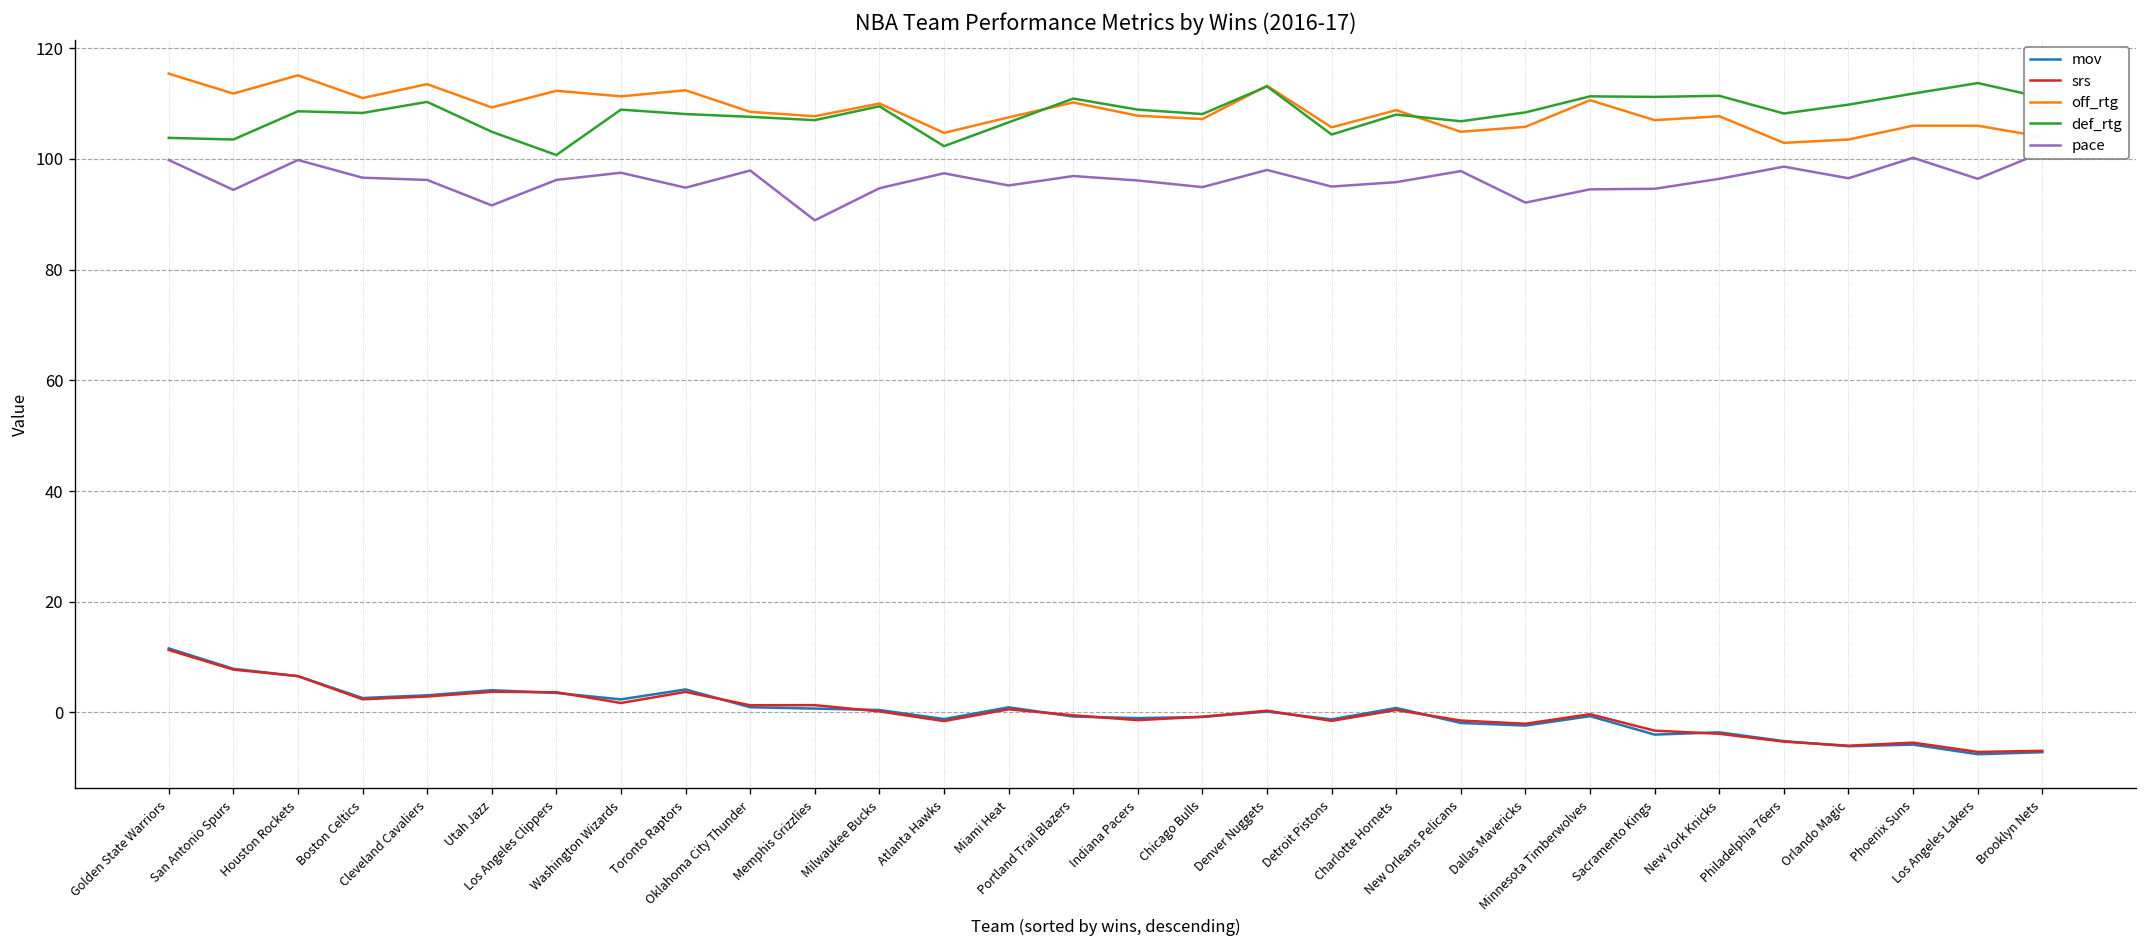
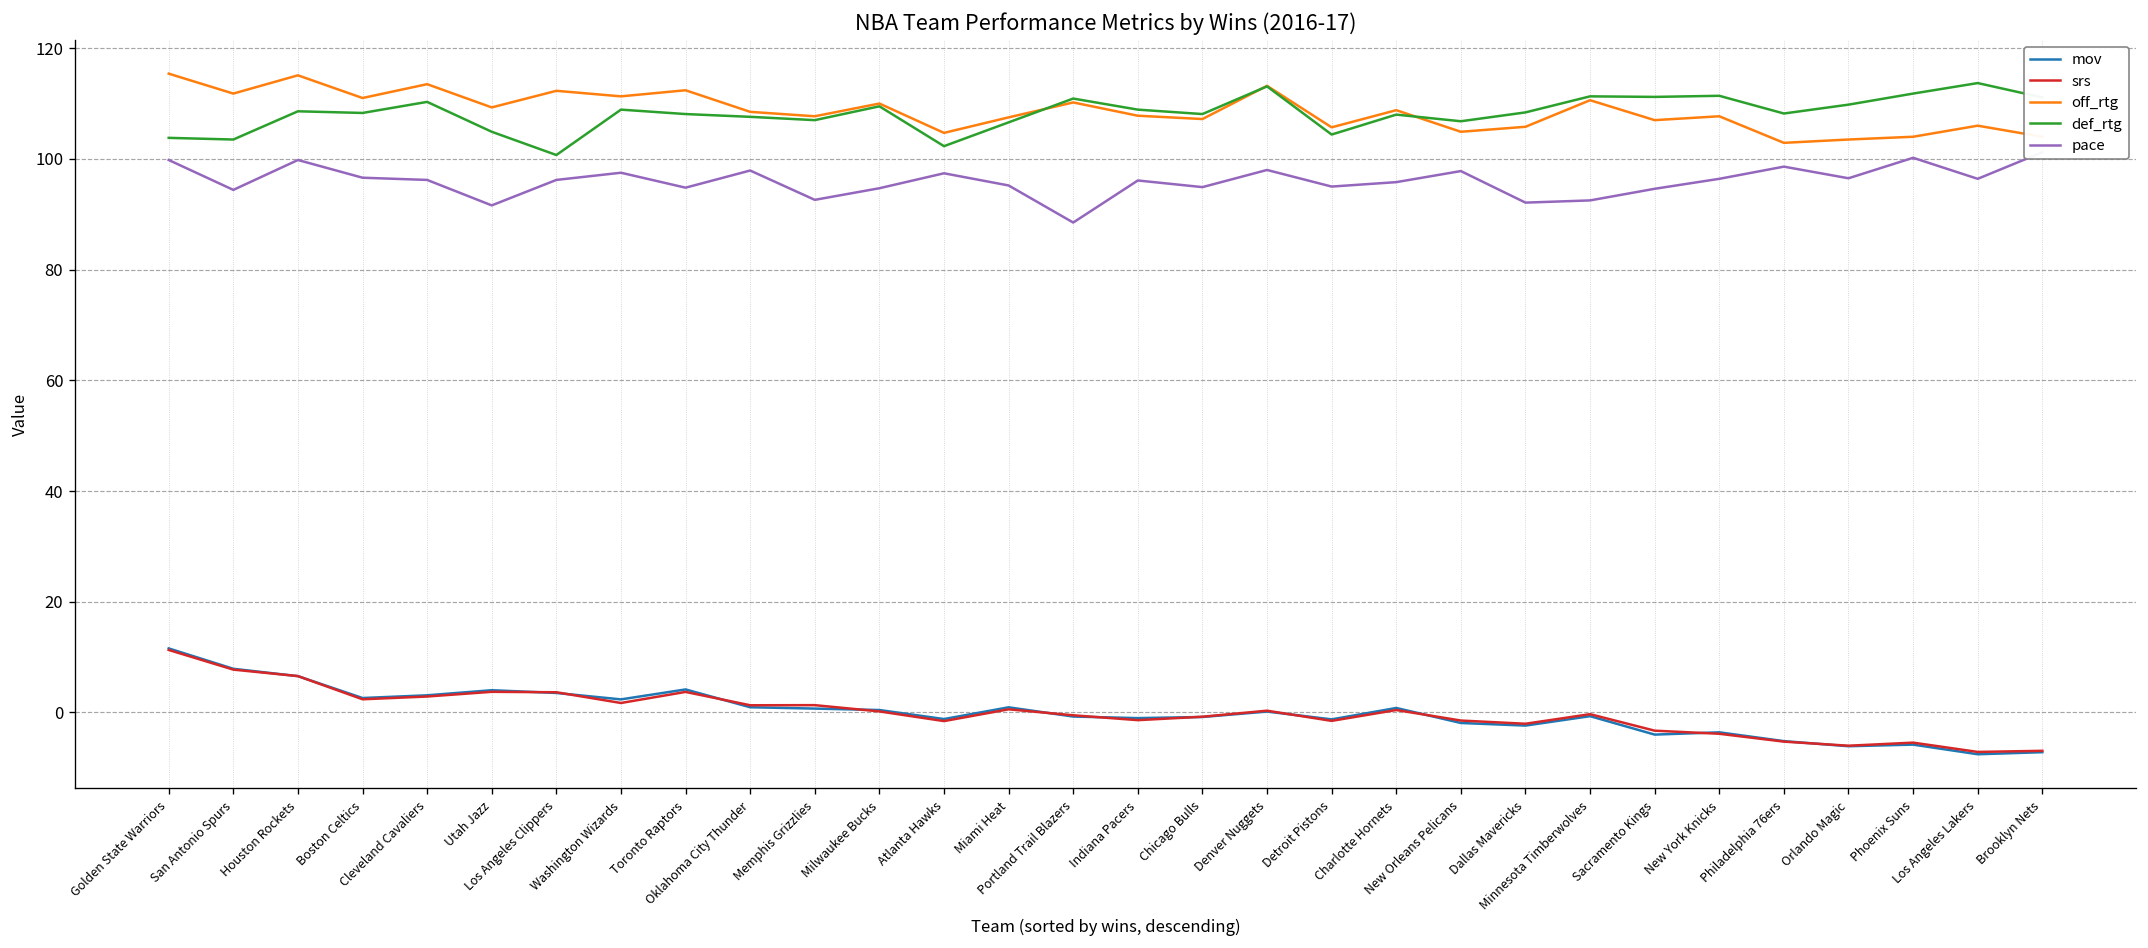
  {
    "mov": {
      "Washington Wizards": 2,
      "Memphis Grizzlies": 1,
      "Sacramento Kings": -4
    },
    "srs": {
      "Washington Wizards": 2,
      "Memphis Grizzlies": 1,
      "Sacramento Kings": -3
    },
    "off_rtg": {
      "Golden State Warriors": 115,
      "San Antonio Spurs": 112,
      "Houston Rockets": 115,
      "Boston Celtics": 111,
      "Cleveland Cavaliers": 114,
      "Utah Jazz": 109,
      "Los Angeles Clippers": 112,
      "Washington Wizards": 111,
      "Toronto Raptors": 112,
      "Oklahoma City Thunder": 109,
      "Memphis Grizzlies": 108,
      "Atlanta Hawks": 105,
      "Miami Heat": 108,
      "Portland Trail Blazers": 110,
      "Indiana Pacers": 108,
      "Chicago Bulls": 107,
      "Detroit Pistons": 106,
      "Charlotte Hornets": 109,
      "New Orleans Pelicans": 105,
      "Dallas Mavericks": 106,
      "Minnesota Timberwolves": 111,
      "Sacramento Kings": 107,
      "New York Knicks": 108,
      "Philadelphia 76ers": 103,
      "Orlando Magic": 104,
-     "Phoenix Suns": 106,
+     "Phoenix Suns": 104,
      "Los Angeles Lakers": 106
    },
    "def_rtg": {
      "Golden State Warriors": 104,
      "San Antonio Spurs": 104,
      "Houston Rockets": 109,
      "Boston Celtics": 108,
      "Cleveland Cavaliers": 110,
      "Utah Jazz": 105,
      "Los Angeles Clippers": 101,
      "Washington Wizards": 109,
      "Toronto Raptors": 108,
      "Oklahoma City Thunder": 108,
      "Memphis Grizzlies": 107,
      "Atlanta Hawks": 102,
      "Miami Heat": 107,
      "Portland Trail Blazers": 111,
      "Indiana Pacers": 109,
      "Chicago Bulls": 108,
      "Detroit Pistons": 104,
      "Charlotte Hornets": 108,
      "New Orleans Pelicans": 107,
      "Dallas Mavericks": 108,
      "Minnesota Timberwolves": 111,
      "Sacramento Kings": 111,
      "New York Knicks": 111,
      "Philadelphia 76ers": 108,
      "Orlando Magic": 110,
      "Phoenix Suns": 112,
      "Los Angeles Lakers": 114
    },
    "pace": {
      "Golden State Warriors": 100,
      "San Antonio Spurs": 94,
      "Houston Rockets": 100,
      "Boston Celtics": 97,
      "Cleveland Cavaliers": 96,
      "Utah Jazz": 92,
      "Los Angeles Clippers": 96,
      "Washington Wizards": 98,
      "Toronto Raptors": 95,
      "Oklahoma City Thunder": 98,
-     "Memphis Grizzlies": 89,
+     "Memphis Grizzlies": 93,
      "Milwaukee Bucks": 95,
      "Atlanta Hawks": 97,
      "Miami Heat": 95,
-     "Portland Trail Blazers": 97,
+     "Portland Trail Blazers": 89,
      "Indiana Pacers": 96,
      "Chicago Bulls": 95,
      "Denver Nuggets": 98,
      "Detroit Pistons": 95,
      "Charlotte Hornets": 96,
      "New Orleans Pelicans": 98,
      "Dallas Mavericks": 92,
-     "Minnesota Timberwolves": 95,
+     "Minnesota Timberwolves": 93,
      "Sacramento Kings": 95,
      "New York Knicks": 96,
      "Philadelphia 76ers": 99,
      "Orlando Magic": 97,
      "Phoenix Suns": 100,
      "Los Angeles Lakers": 96
    }
  }
